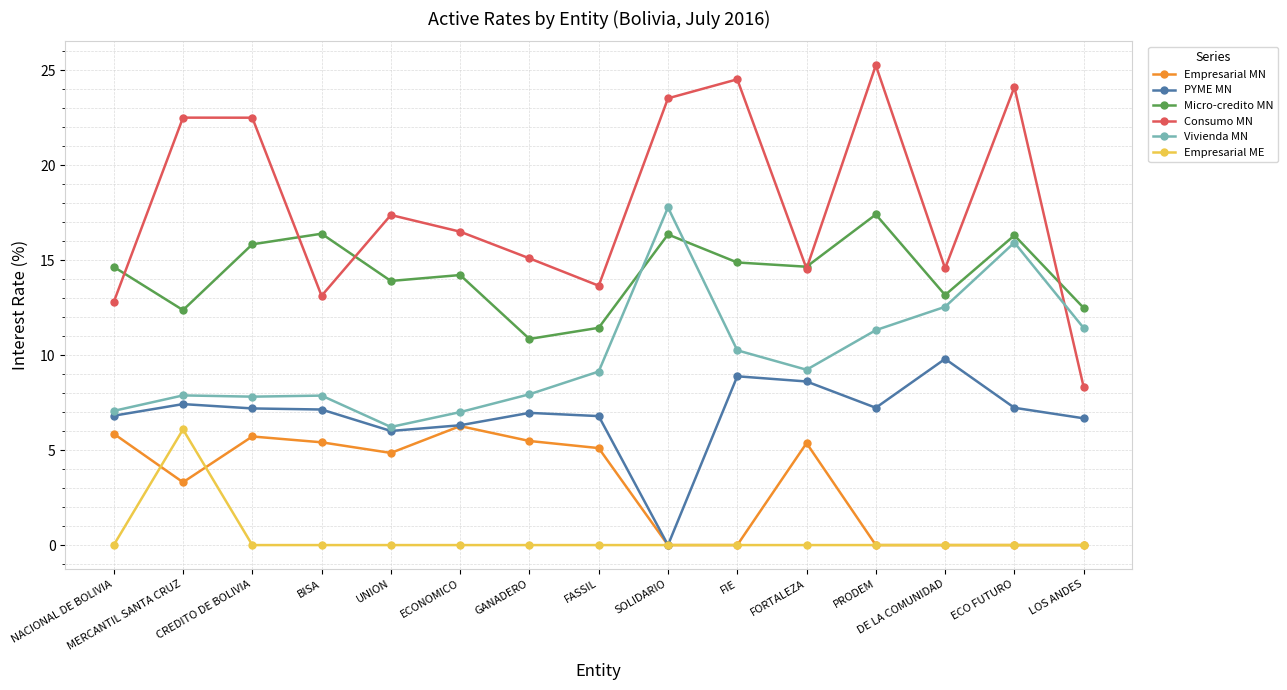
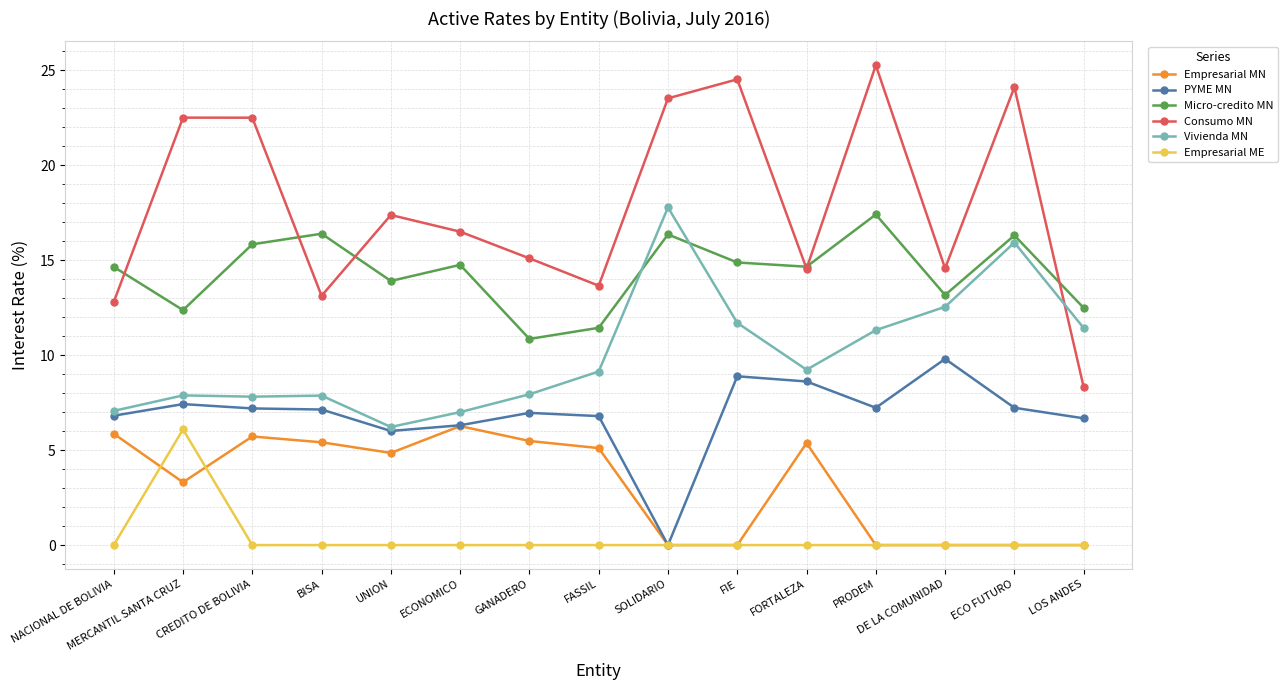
  {
    "Empresarial MN": {
      "NACIONAL DE BOLIVIA": 5.9,
      "MERCANTIL SANTA CRUZ": 3.3,
      "CREDITO DE BOLIVIA": 5.7,
      "BISA": 5.4,
      "UNION": 4.9,
      "GANADERO": 5.5,
      "FASSIL": 5.1,
      "FORTALEZA": 5.4
    },
    "PYME MN": {
      "NACIONAL DE BOLIVIA": 6.8,
      "MERCANTIL SANTA CRUZ": 7.4,
      "CREDITO DE BOLIVIA": 7.2,
      "BISA": 7.1,
      "UNION": 6.0,
      "GANADERO": 7.0,
      "FASSIL": 6.8,
      "FIE": 8.9,
      "FORTALEZA": 8.6,
      "PRODEM": 7.2,
      "DE LA COMUNIDAD": 9.8,
      "ECO FUTURO": 7.2,
      "LOS ANDES": 6.7
    },
    "Micro-credito MN": {
      "NACIONAL DE BOLIVIA": 14.6,
      "MERCANTIL SANTA CRUZ": 12.4,
      "CREDITO DE BOLIVIA": 15.8,
      "BISA": 16.4,
      "UNION": 13.9,
-     "ECONOMICO": 14.2,
+     "ECONOMICO": 14.8,
      "GANADERO": 10.9,
      "FASSIL": 11.4,
      "SOLIDARIO": 16.4,
      "FIE": 14.9,
      "PRODEM": 17.4,
      "DE LA COMUNIDAD": 13.2,
      "ECO FUTURO": 16.3,
      "LOS ANDES": 12.5
    },
    "Consumo MN": {
      "NACIONAL DE BOLIVIA": 12.8,
      "MERCANTIL SANTA CRUZ": 22.5,
      "CREDITO DE BOLIVIA": 22.5,
      "BISA": 13.1,
      "UNION": 17.4,
      "ECONOMICO": 16.5,
      "GANADERO": 15.1,
      "FASSIL": 13.7,
      "SOLIDARIO": 23.5,
      "FIE": 24.5,
      "PRODEM": 25.3,
      "DE LA COMUNIDAD": 14.6,
      "ECO FUTURO": 24.1,
      "LOS ANDES": 8.3
    },
    "Vivienda MN": {
      "NACIONAL DE BOLIVIA": 7.1,
      "MERCANTIL SANTA CRUZ": 7.9,
      "CREDITO DE BOLIVIA": 7.8,
      "BISA": 7.9,
      "UNION": 6.2,
      "ECONOMICO": 7.0,
      "GANADERO": 7.9,
      "FASSIL": 9.1,
      "SOLIDARIO": 17.8,
-     "FIE": 10.3,
+     "FIE": 11.7,
      "FORTALEZA": 9.2,
      "PRODEM": 11.3,
      "DE LA COMUNIDAD": 12.5,
      "ECO FUTURO": 15.9,
      "LOS ANDES": 11.4
    },
    "Empresarial ME": {
      "NACIONAL DE BOLIVIA": 0.0,
      "MERCANTIL SANTA CRUZ": 6.1,
      "CREDITO DE BOLIVIA": 0.0,
      "BISA": 0.0,
      "UNION": 0.0,
      "ECONOMICO": 0.0,
      "GANADERO": 0.0,
      "FASSIL": 0.0,
      "FORTALEZA": 0.0
    }
  }
